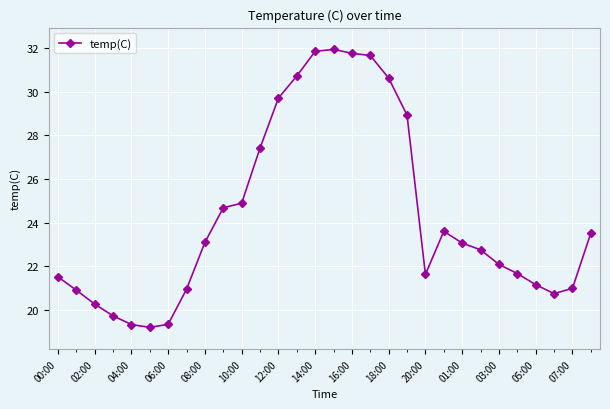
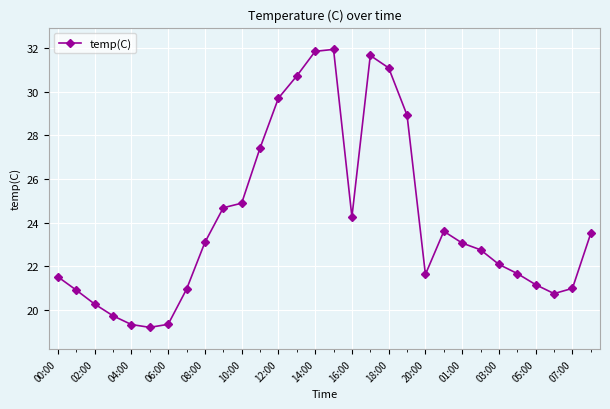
  {
    "10:00": 24.9,
    "12:00": 29.7,
    "14:00": 31.9,
-   "16:00": 31.8,
-   "18:00": 30.6,
+   "16:00": 24.3,
+   "18:00": 31.1,
    "20:00": 21.6
  }
